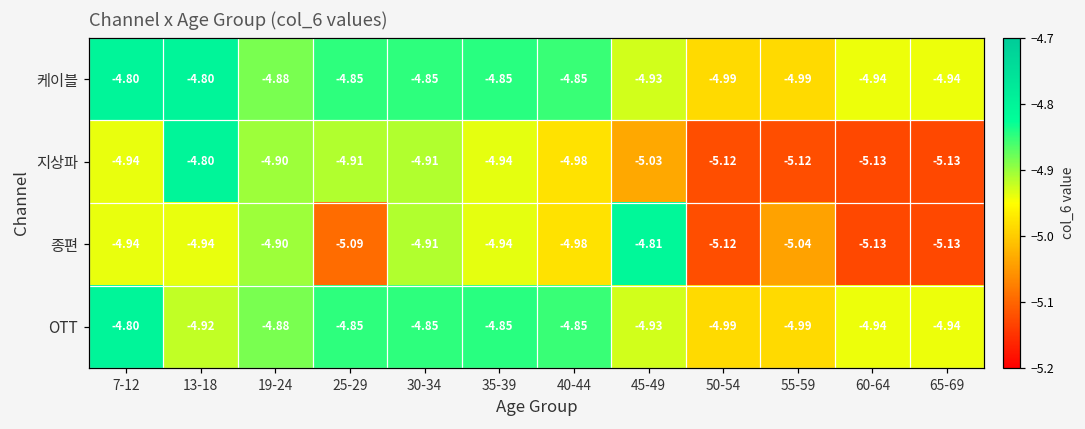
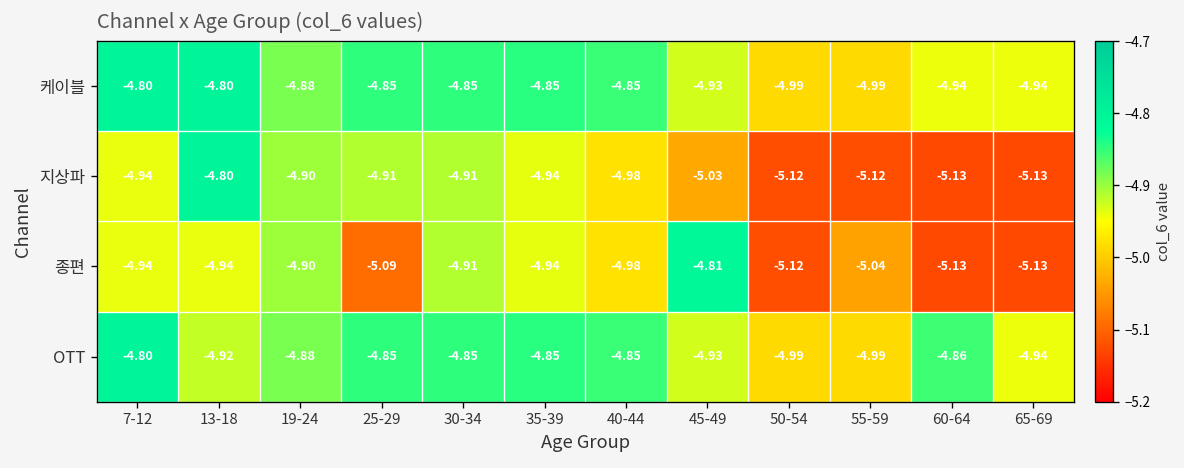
  {
    "케이블": {
      "7-12": -4.80,
      "13-18": -4.80,
      "19-24": -4.88,
      "25-29": -4.85,
      "30-34": -4.85,
      "35-39": -4.85,
      "40-44": -4.85,
      "45-49": -4.93,
      "50-54": -4.99,
      "55-59": -4.99,
      "60-64": -4.94,
      "65-69": -4.94
    },
    "지상파": {
      "7-12": -4.94,
      "13-18": -4.80,
      "19-24": -4.90,
      "25-29": -4.91,
      "30-34": -4.91,
      "35-39": -4.94,
      "40-44": -4.98,
      "45-49": -5.03,
      "50-54": -5.12,
      "55-59": -5.12,
      "60-64": -5.13,
      "65-69": -5.13
    },
    "종편": {
      "7-12": -4.94,
      "13-18": -4.94,
      "19-24": -4.90,
      "25-29": -5.09,
      "30-34": -4.91,
      "35-39": -4.94,
      "40-44": -4.98,
      "45-49": -4.81,
      "50-54": -5.12,
      "55-59": -5.04,
      "60-64": -5.13,
      "65-69": -5.13
    },
    "OTT": {
      "7-12": -4.80,
      "13-18": -4.92,
      "19-24": -4.88,
      "25-29": -4.85,
      "30-34": -4.85,
      "35-39": -4.85,
      "40-44": -4.85,
      "45-49": -4.93,
      "50-54": -4.99,
      "55-59": -4.99,
-     "60-64": -4.94,
+     "60-64": -4.86,
      "65-69": -4.94
    }
  }
